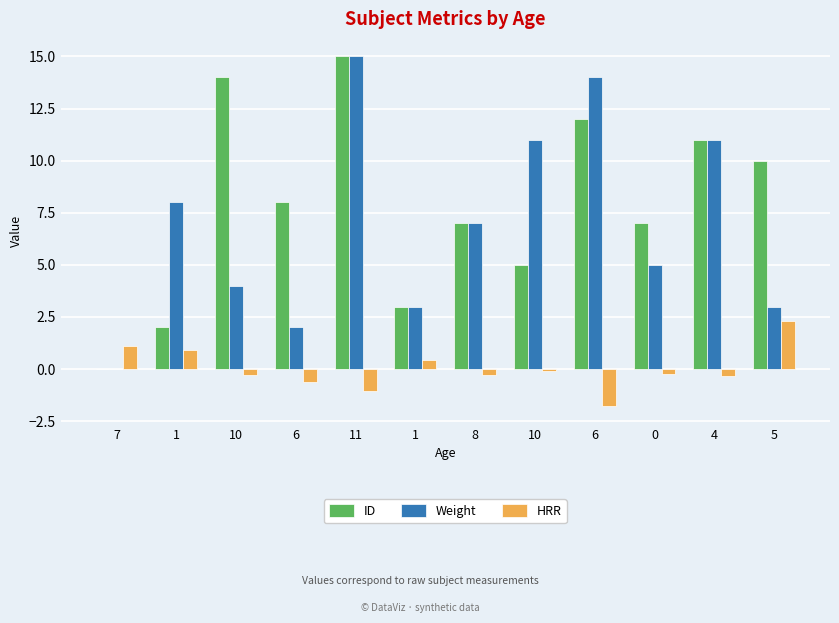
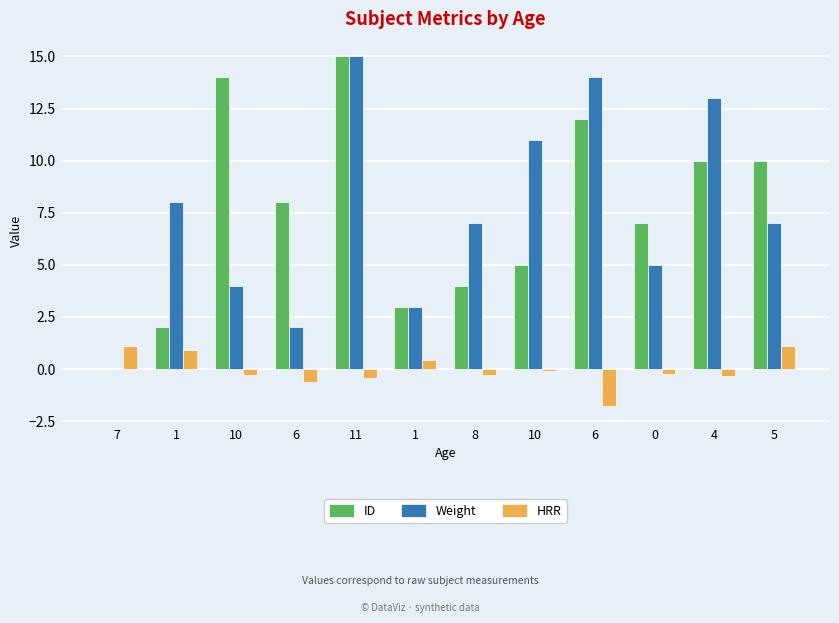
  {
    "ID": {
      "7": 0,
      "11": 15,
-     "8": 7,
+     "8": 4,
      "0": 7,
-     "4": 11,
+     "4": 10,
      "5": 10
    },
    "Weight": {
      "7": 0,
      "11": 15,
      "8": 7,
      "0": 5,
-     "4": 11,
-     "5": 3
+     "4": 13,
+     "5": 7
    },
    "HRR": {
      "7": 1.1,
-     "11": -1.1,
+     "11": -0.4,
      "8": -0.3,
      "0": -0.2,
      "4": -0.3,
-     "5": 2.3
+     "5": 1.1
    }
  }
